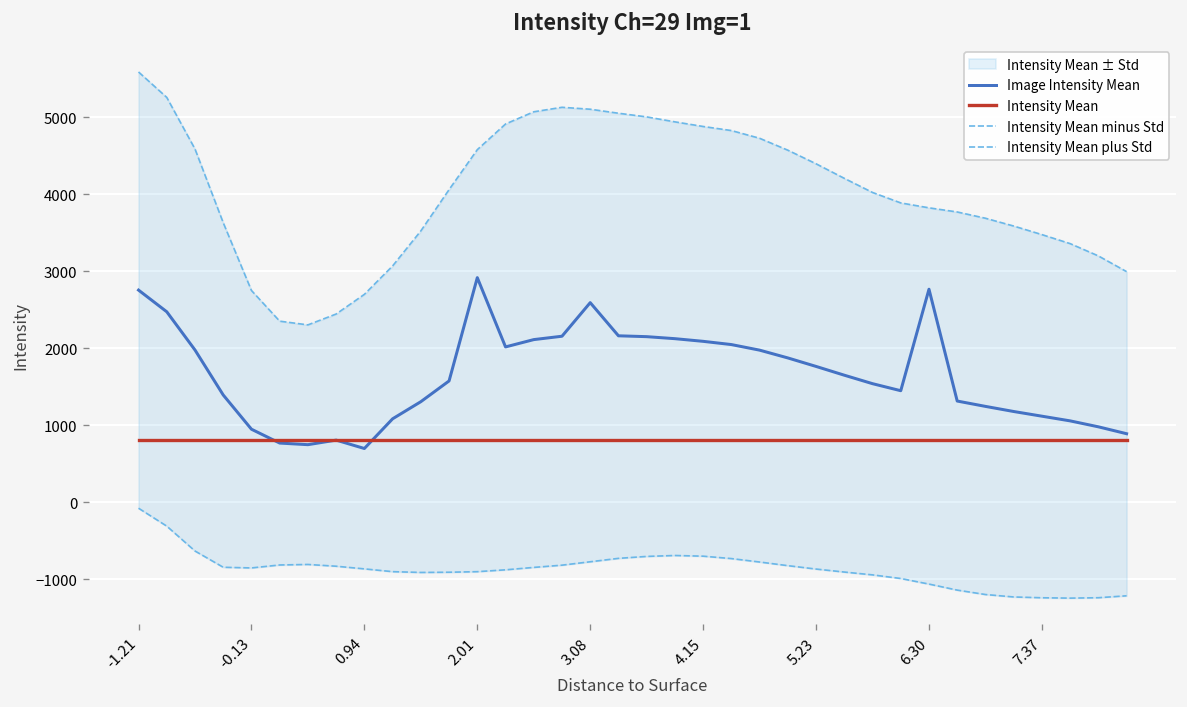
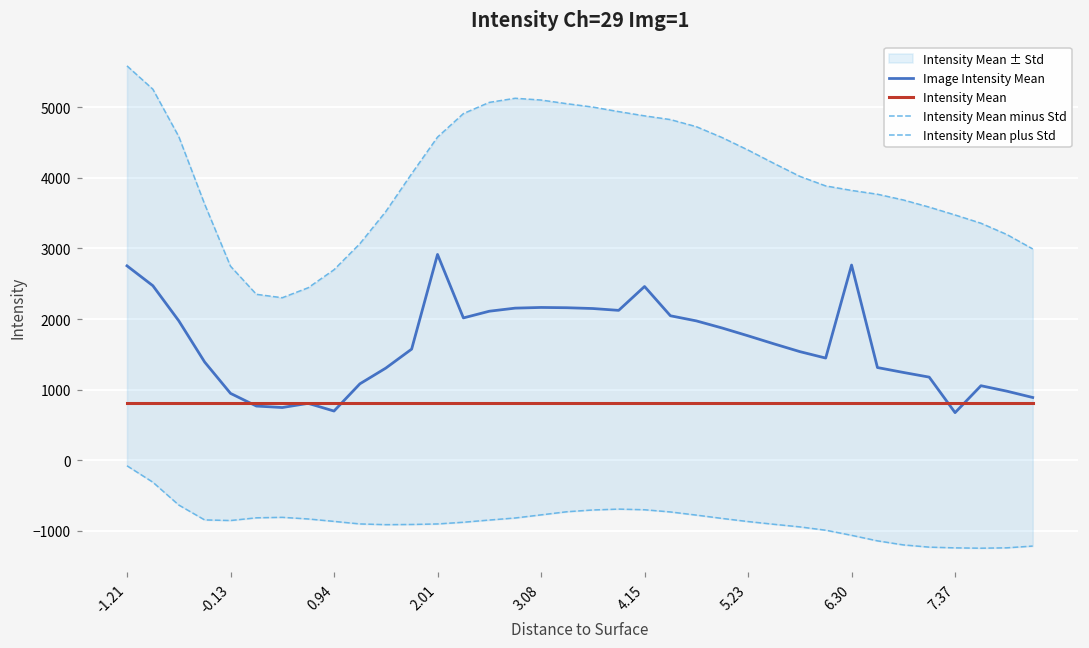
  {
    "Image Intensity Mean": {
      "-1.21": 2800,
      "-0.13": 900,
      "0.94": 700,
      "2.01": 2900,
-     "3.08": 2600,
-     "4.15": 2100,
+     "3.08": 2200,
+     "4.15": 2500,
      "5.23": 1800,
      "6.30": 2800,
-     "7.37": 1100
+     "7.37": 700
    },
    "Intensity Mean": {
      "-1.21": 800,
      "-0.13": 800,
      "0.94": 800,
      "2.01": 800,
      "3.08": 800,
      "4.15": 800,
      "5.23": 800,
      "6.30": 800,
      "7.37": 800
    }
  }
